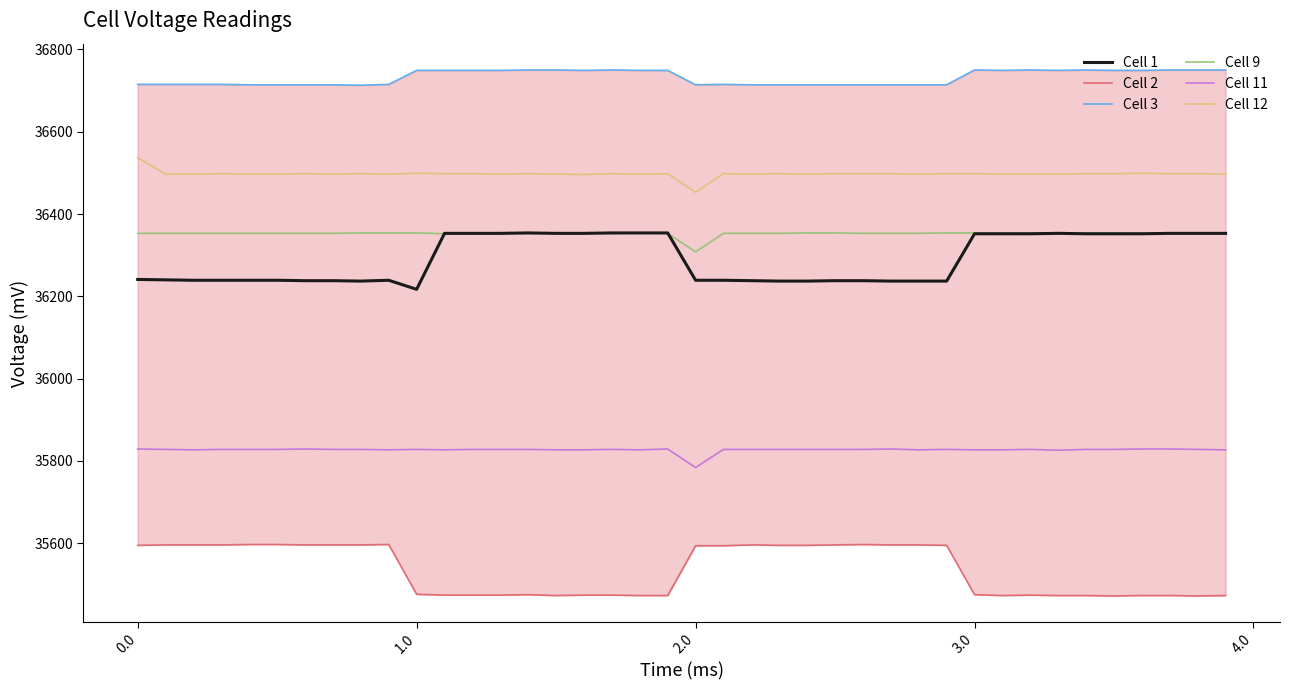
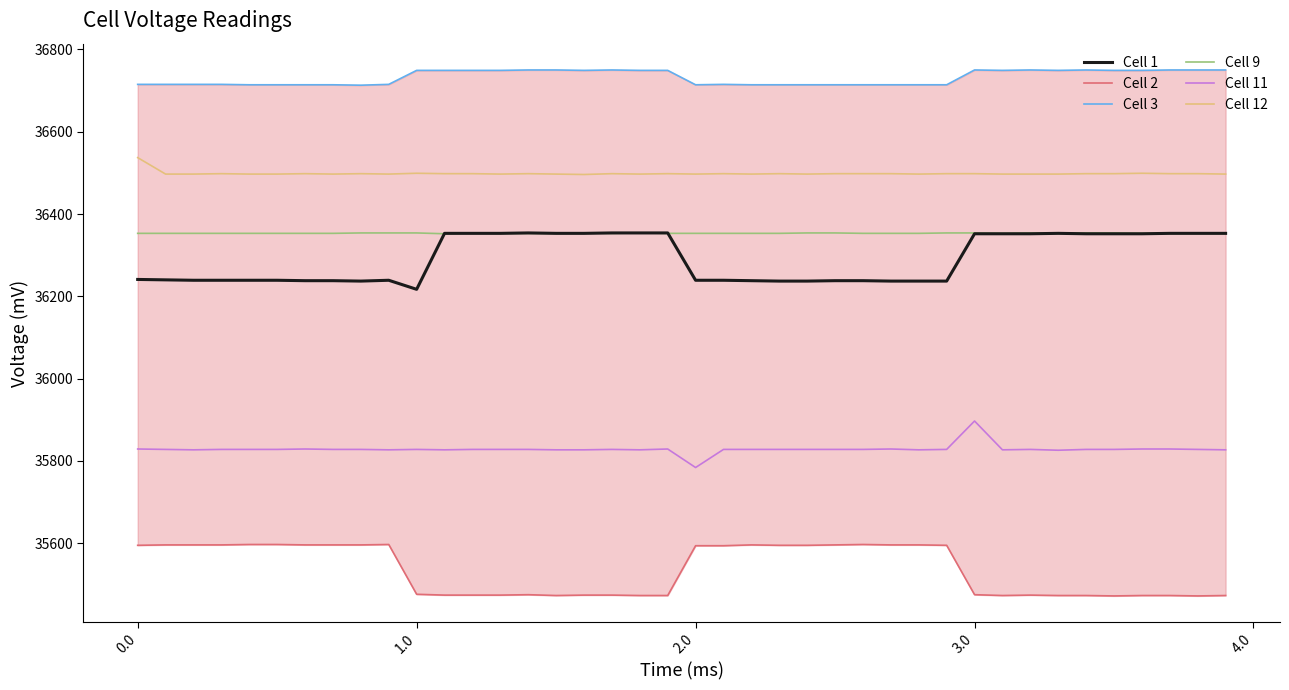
  {
    "Cell 1": {
      "0.0": 36240,
      "1.0": 36220,
      "2.0": 36240
    },
    "Cell 2": {
      "0.0": 35600,
      "1.0": 35480,
      "2.0": 35590,
      "3.0": 35480
    },
    "Cell 3": {
      "0.0": 36720,
      "1.0": 36750,
      "2.0": 36710,
      "3.0": 36750
    },
    "Cell 9": {
      "0.0": 36350,
      "1.0": 36350,
-     "2.0": 36310
+     "2.0": 36350
    },
    "Cell 11": {
      "0.0": 35830,
      "1.0": 35830,
      "2.0": 35780,
-     "3.0": 35830
+     "3.0": 35900
    },
    "Cell 12": {
      "0.0": 36540,
      "1.0": 36500,
-     "2.0": 36450,
+     "2.0": 36500,
      "3.0": 36500
    }
  }
